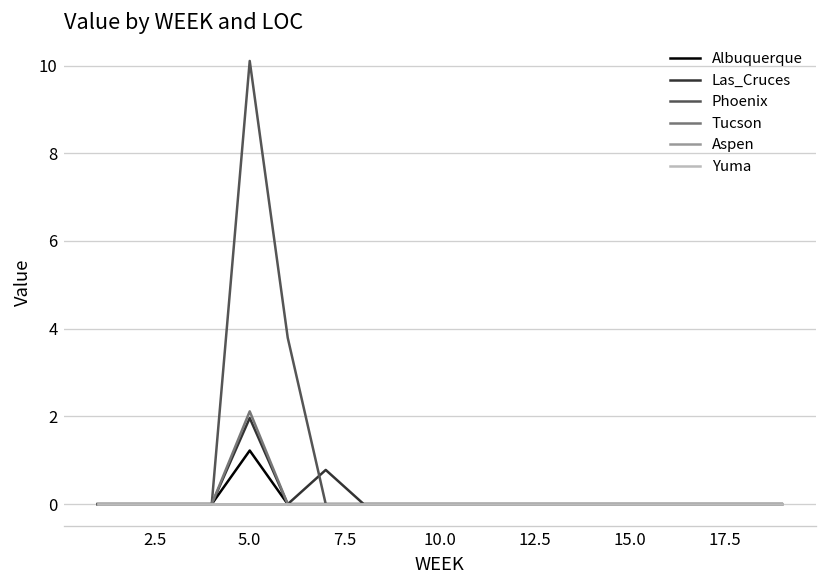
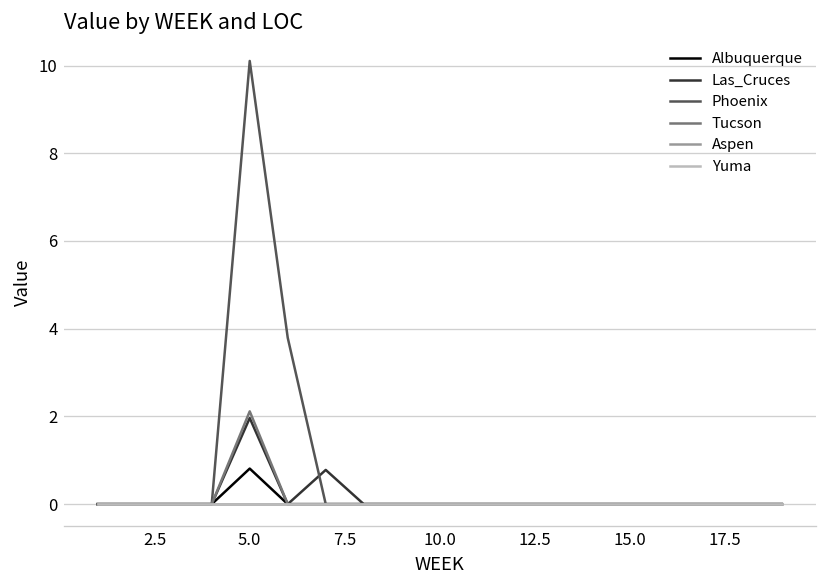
  {
    "Albuquerque": {
-     "5.0": 1.2
+     "5.0": 0.8
    },
    "Yuma": {
      "5.0": 0.0
    }
  }
